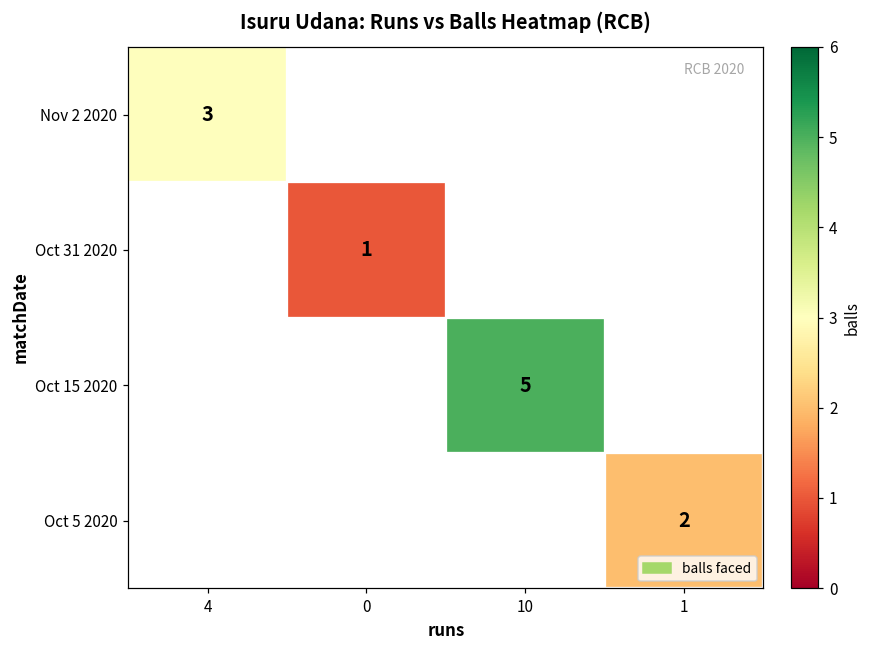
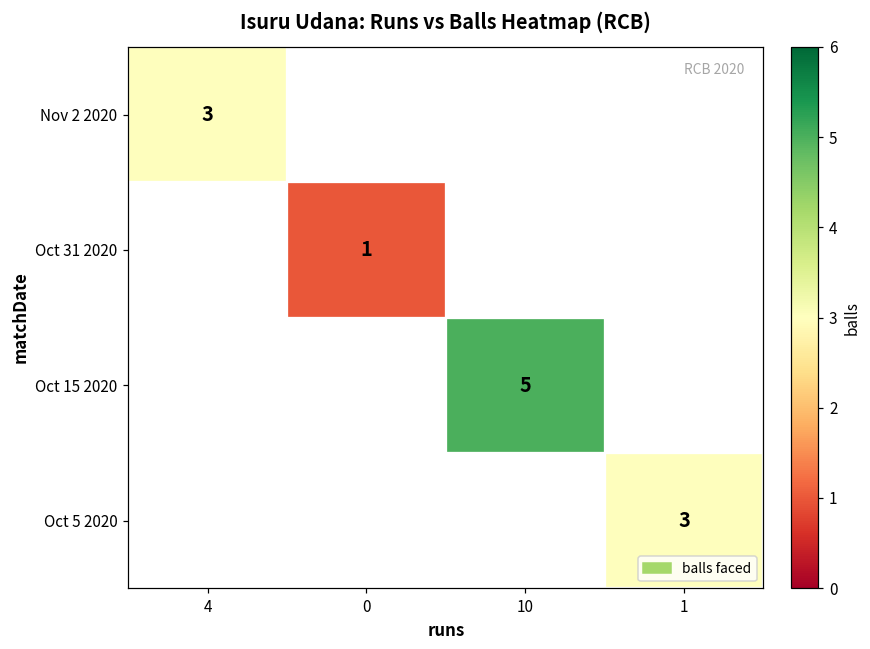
  {
    "Nov 2 2020": {
      "4": 3
    },
    "Oct 31 2020": {
      "0": 1
    },
    "Oct 15 2020": {
      "10": 5
    },
    "Oct 5 2020": {
-     "1": 2
+     "1": 3
    }
  }
